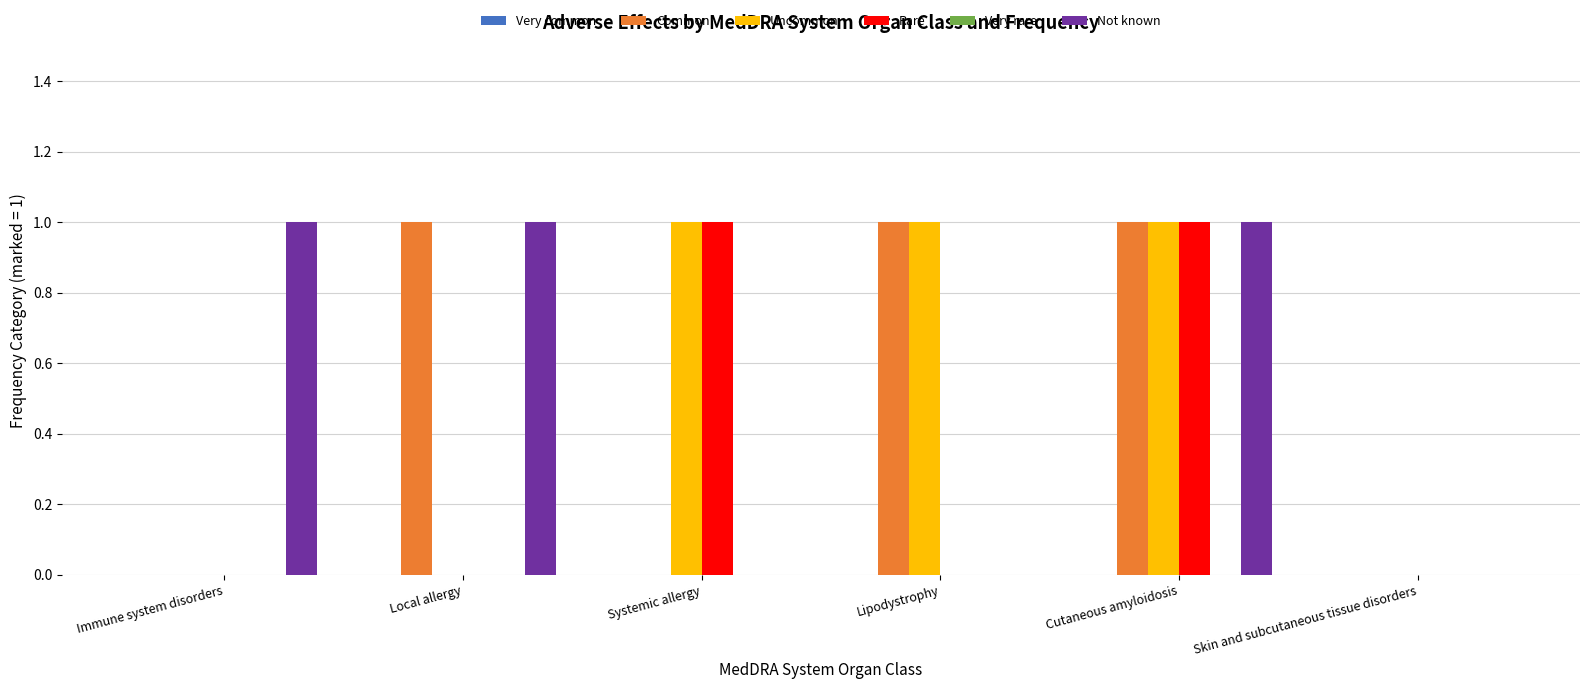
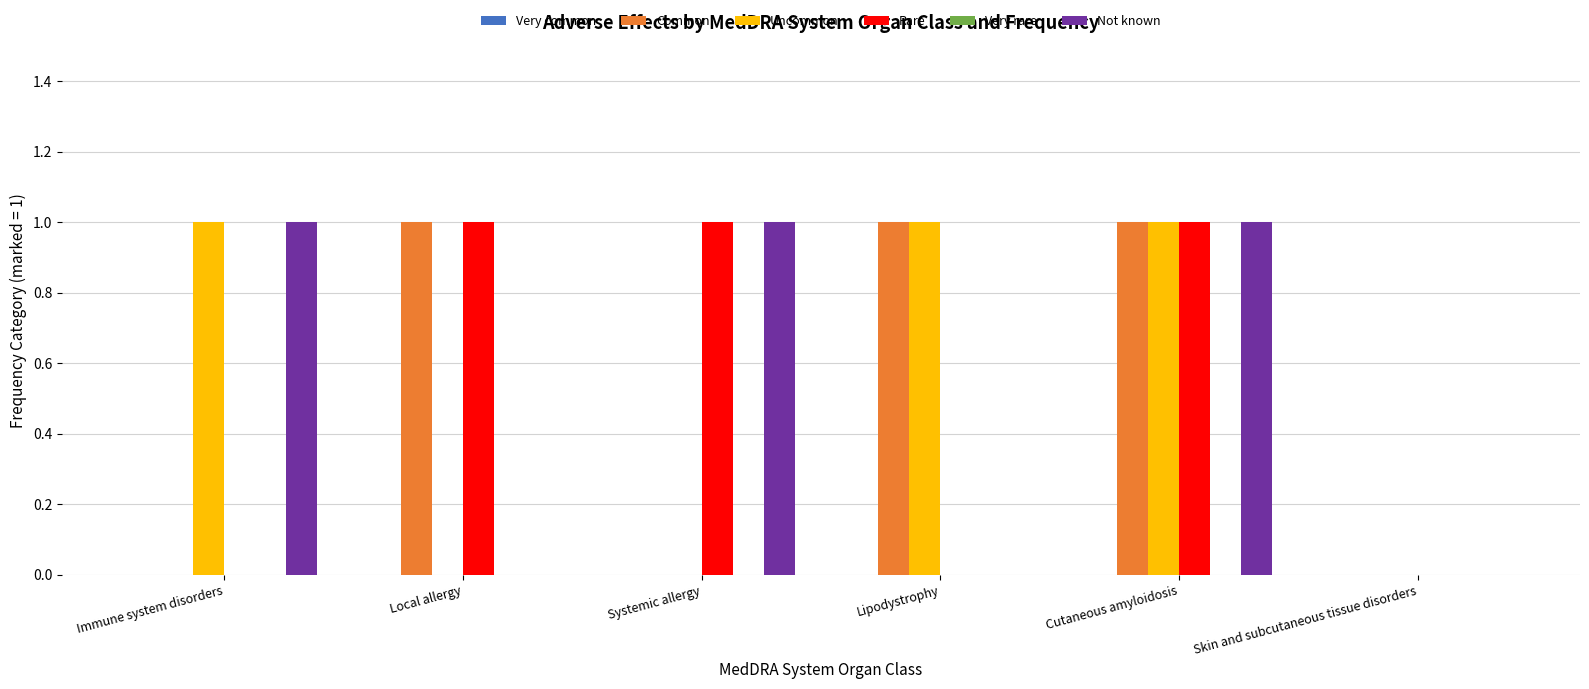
  {
    "Very common": {
      "Immune system disorders": 0,
      "Local allergy": 0,
      "Systemic allergy": 0,
      "Lipodystrophy": 0,
      "Cutaneous amyloidosis": 0,
      "Skin and subcutaneous tissue disorders": 0
    },
    "Common": {
      "Immune system disorders": 0,
      "Local allergy": 1,
      "Systemic allergy": 0,
      "Lipodystrophy": 1,
      "Cutaneous amyloidosis": 1,
      "Skin and subcutaneous tissue disorders": 0
    },
    "Uncommon": {
-     "Immune system disorders": 0,
+     "Immune system disorders": 1,
      "Local allergy": 0,
-     "Systemic allergy": 1,
+     "Systemic allergy": 0,
      "Lipodystrophy": 1,
      "Cutaneous amyloidosis": 1,
      "Skin and subcutaneous tissue disorders": 0
    },
    "Rare": {
      "Immune system disorders": 0,
-     "Local allergy": 0,
+     "Local allergy": 1,
      "Systemic allergy": 1,
      "Lipodystrophy": 0,
      "Cutaneous amyloidosis": 1,
      "Skin and subcutaneous tissue disorders": 0
    },
    "Very rare": {
      "Immune system disorders": 0,
      "Local allergy": 0,
      "Systemic allergy": 0,
      "Lipodystrophy": 0,
      "Cutaneous amyloidosis": 0,
      "Skin and subcutaneous tissue disorders": 0
    },
    "Not known": {
      "Immune system disorders": 1,
-     "Local allergy": 1,
-     "Systemic allergy": 0,
+     "Local allergy": 0,
+     "Systemic allergy": 1,
      "Lipodystrophy": 0,
      "Cutaneous amyloidosis": 1,
      "Skin and subcutaneous tissue disorders": 0
    }
  }
